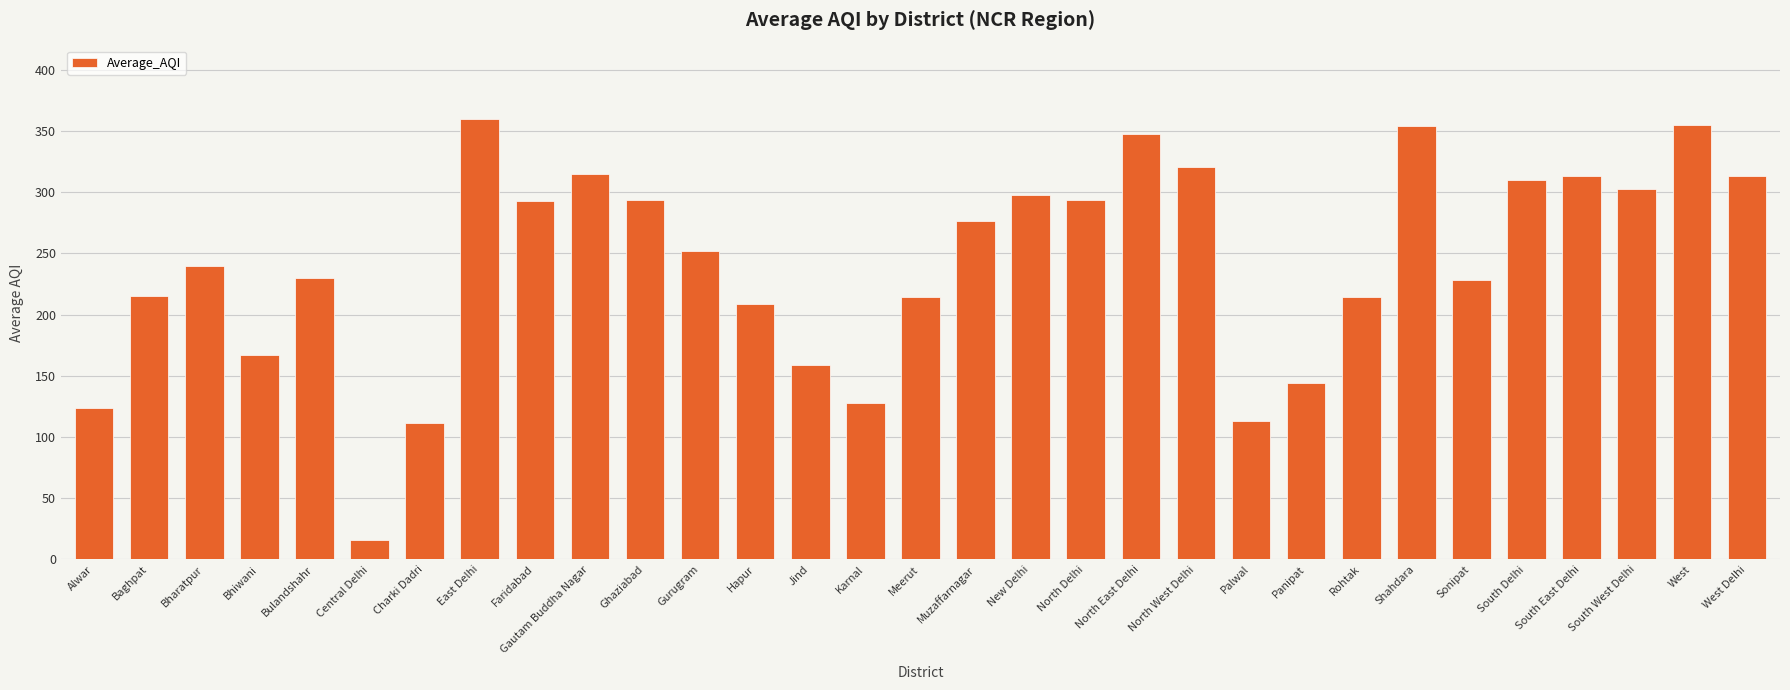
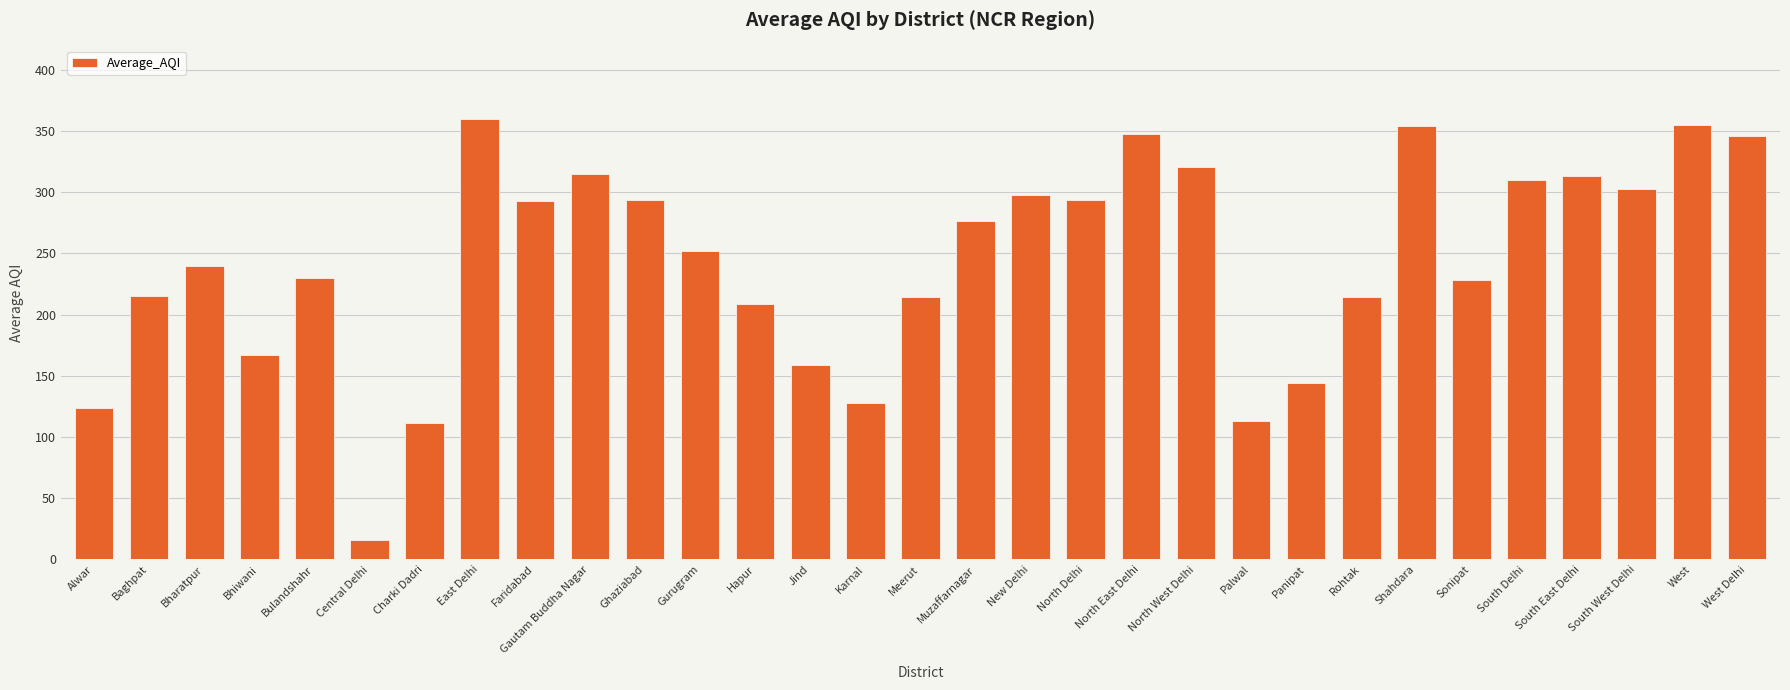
  {
    "Alwar": 124,
    "Baghpat": 215,
    "Bharatpur": 240,
    "Bhiwani": 167,
    "Bulandshahr": 230,
    "Central Delhi": 16,
    "Charki Dadri": 112,
    "East Delhi": 360,
    "Faridabad": 293,
    "Gautam Buddha Nagar": 315,
    "Ghaziabad": 294,
    "Gurugram": 252,
    "Hapur": 209,
    "Jind": 159,
    "Karnal": 128,
    "Meerut": 215,
    "Muzaffarnagar": 277,
    "New Delhi": 298,
    "North Delhi": 294,
    "North East Delhi": 348,
    "North West Delhi": 321,
    "Palwal": 113,
    "Panipat": 144,
    "Rohtak": 214,
    "Shahdara": 354,
    "Sonipat": 228,
    "South Delhi": 310,
    "South East Delhi": 313,
    "South West Delhi": 303,
    "West": 355,
-   "West Delhi": 313
+   "West Delhi": 346
  }
